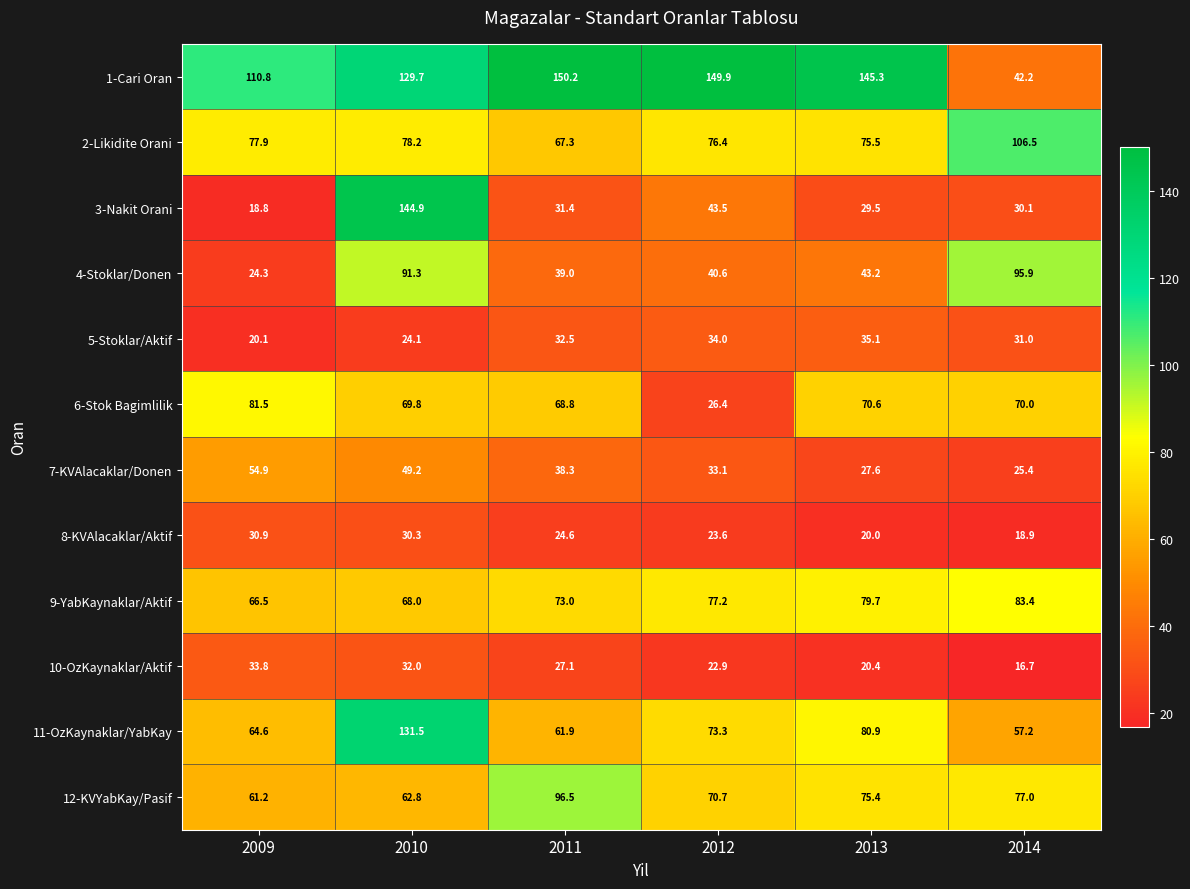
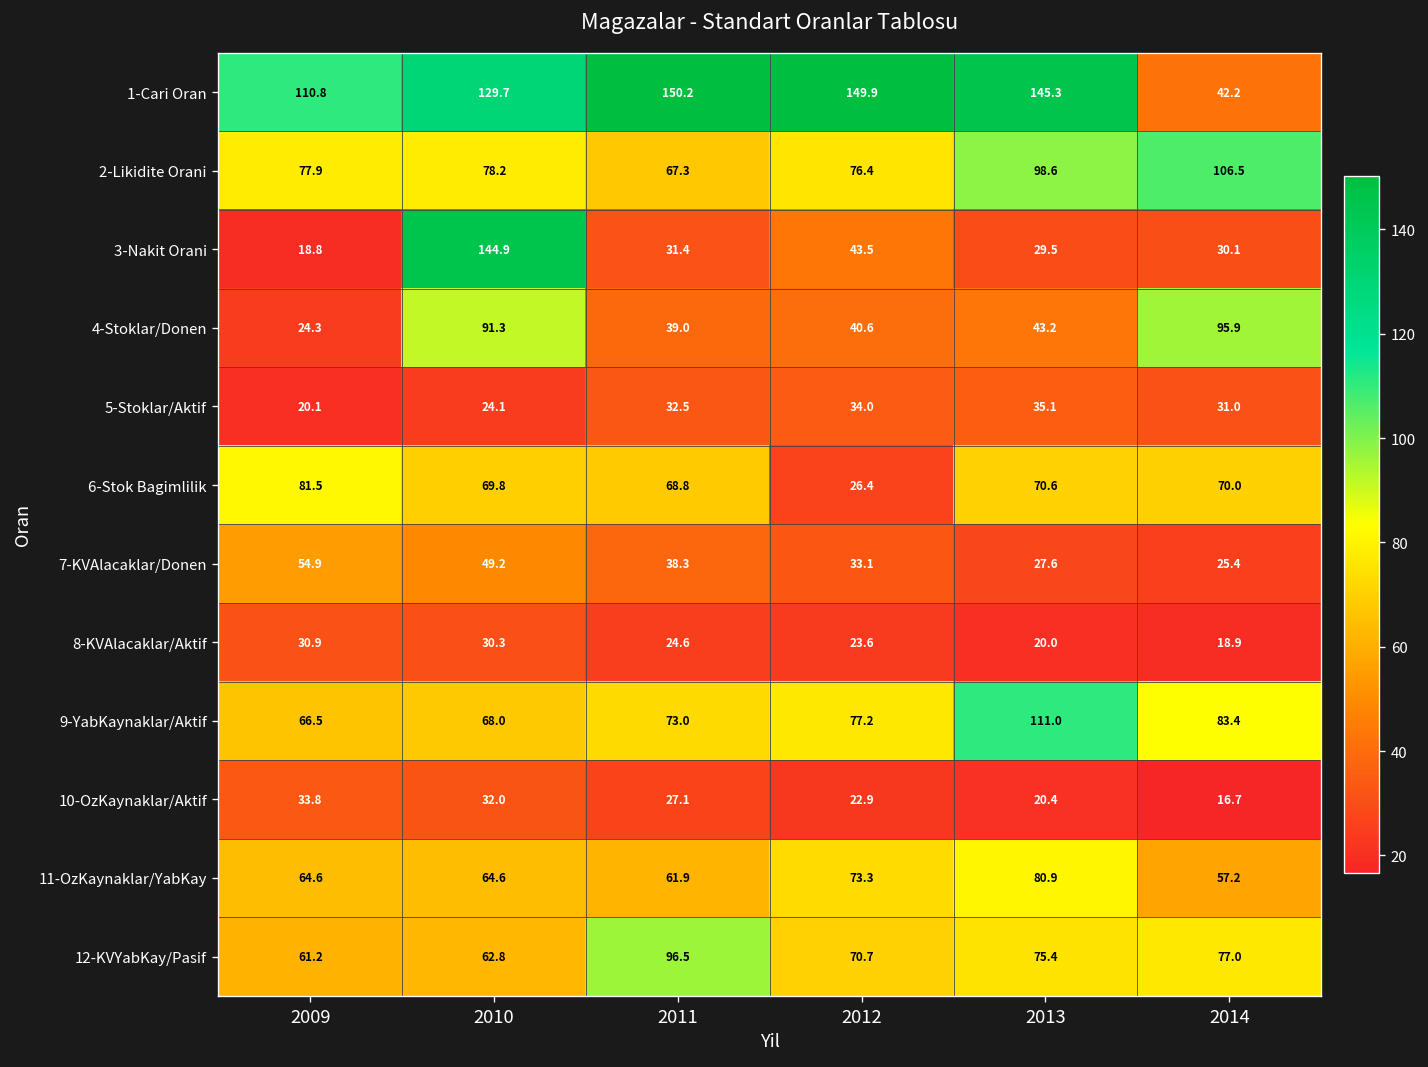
  {
    "1-Cari Oran": {
      "2009": 110.8,
      "2010": 129.7,
      "2011": 150.2,
      "2012": 149.9,
      "2013": 145.3,
      "2014": 42.2
    },
    "2-Likidite Orani": {
      "2009": 77.9,
      "2010": 78.2,
      "2011": 67.3,
      "2012": 76.4,
-     "2013": 75.5,
+     "2013": 98.6,
      "2014": 106.5
    },
    "3-Nakit Orani": {
      "2009": 18.8,
      "2010": 144.9,
      "2011": 31.4,
      "2012": 43.5,
      "2013": 29.5,
      "2014": 30.1
    },
    "4-Stoklar/Donen": {
      "2009": 24.3,
      "2010": 91.3,
      "2011": 39.0,
      "2012": 40.6,
      "2013": 43.2,
      "2014": 95.9
    },
    "5-Stoklar/Aktif": {
      "2009": 20.1,
      "2010": 24.1,
      "2011": 32.5,
      "2012": 34.0,
      "2013": 35.1,
      "2014": 31.0
    },
    "6-Stok Bagimlilik": {
      "2009": 81.5,
      "2010": 69.8,
      "2011": 68.8,
      "2012": 26.4,
      "2013": 70.6,
      "2014": 70.0
    },
    "7-KVAlacaklar/Donen": {
      "2009": 54.9,
      "2010": 49.2,
      "2011": 38.3,
      "2012": 33.1,
      "2013": 27.6,
      "2014": 25.4
    },
    "8-KVAlacaklar/Aktif": {
      "2009": 30.9,
      "2010": 30.3,
      "2011": 24.6,
      "2012": 23.6,
      "2013": 20.0,
      "2014": 18.9
    },
    "9-YabKaynaklar/Aktif": {
      "2009": 66.5,
      "2010": 68.0,
      "2011": 73.0,
      "2012": 77.2,
-     "2013": 79.7,
+     "2013": 111.0,
      "2014": 83.4
    },
    "10-OzKaynaklar/Aktif": {
      "2009": 33.8,
      "2010": 32.0,
      "2011": 27.1,
      "2012": 22.9,
      "2013": 20.4,
      "2014": 16.7
    },
    "11-OzKaynaklar/YabKay": {
      "2009": 64.6,
-     "2010": 131.5,
+     "2010": 64.6,
      "2011": 61.9,
      "2012": 73.3,
      "2013": 80.9,
      "2014": 57.2
    },
    "12-KVYabKay/Pasif": {
      "2009": 61.2,
      "2010": 62.8,
      "2011": 96.5,
      "2012": 70.7,
      "2013": 75.4,
      "2014": 77.0
    }
  }
